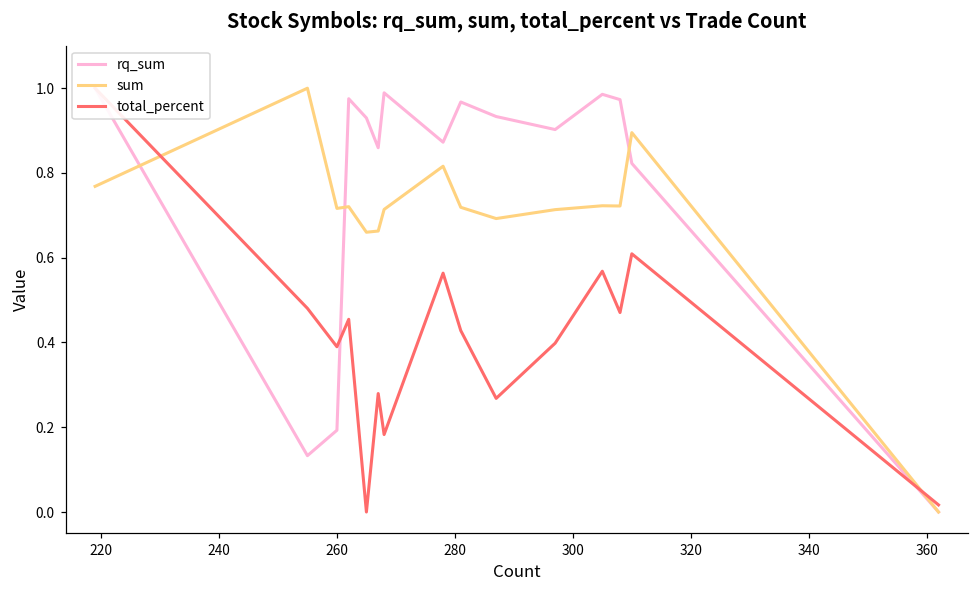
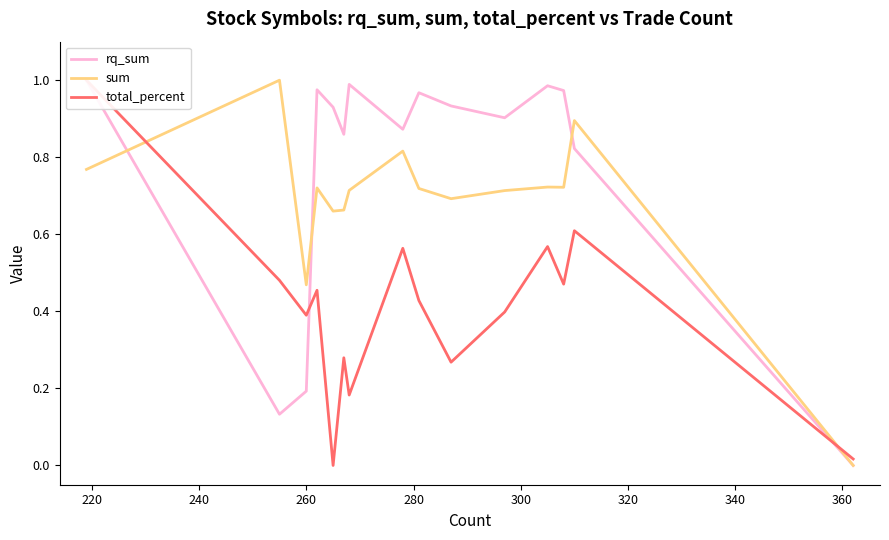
  {
    "rq_sum": {
      "260": 0.19
    },
    "sum": {
-     "260": 0.72
+     "260": 0.47
    },
    "total_percent": {
      "260": 0.39
    }
  }
